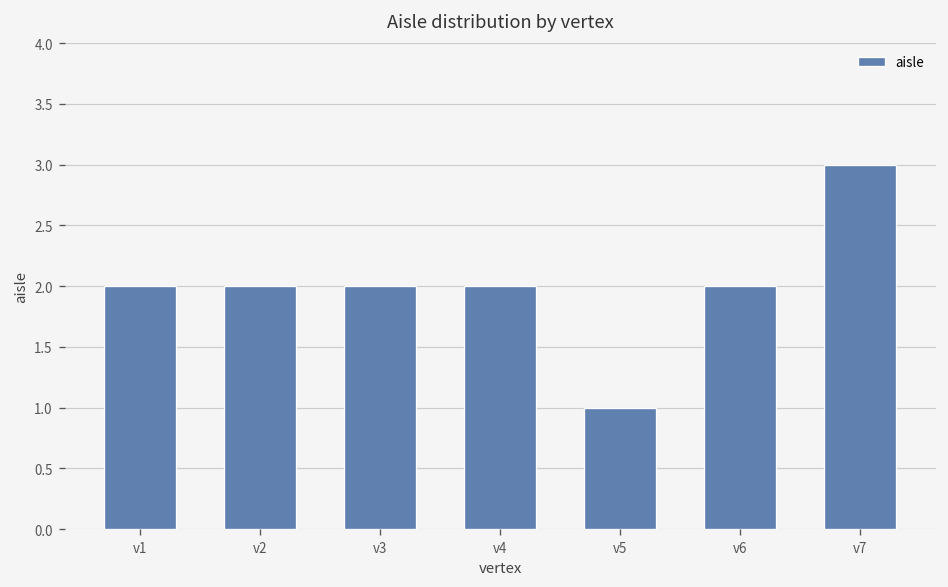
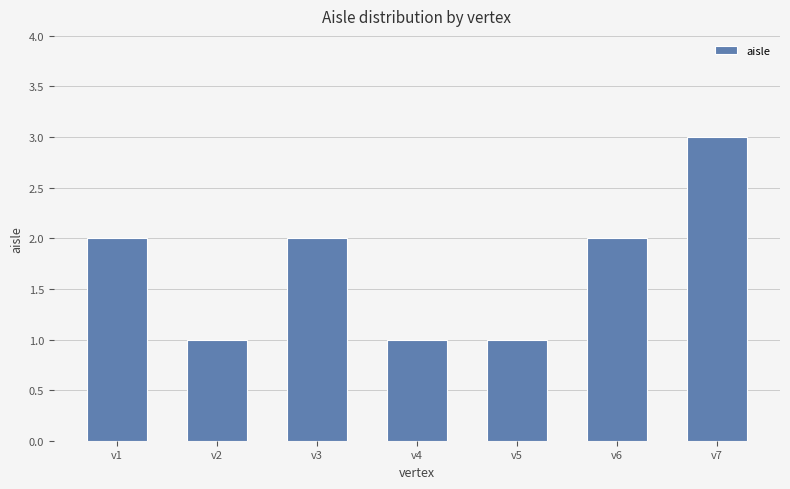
  {
    "v1": 2,
-   "v2": 2,
+   "v2": 1,
    "v3": 2,
-   "v4": 2,
+   "v4": 1,
    "v5": 1,
    "v6": 2,
    "v7": 3
  }
